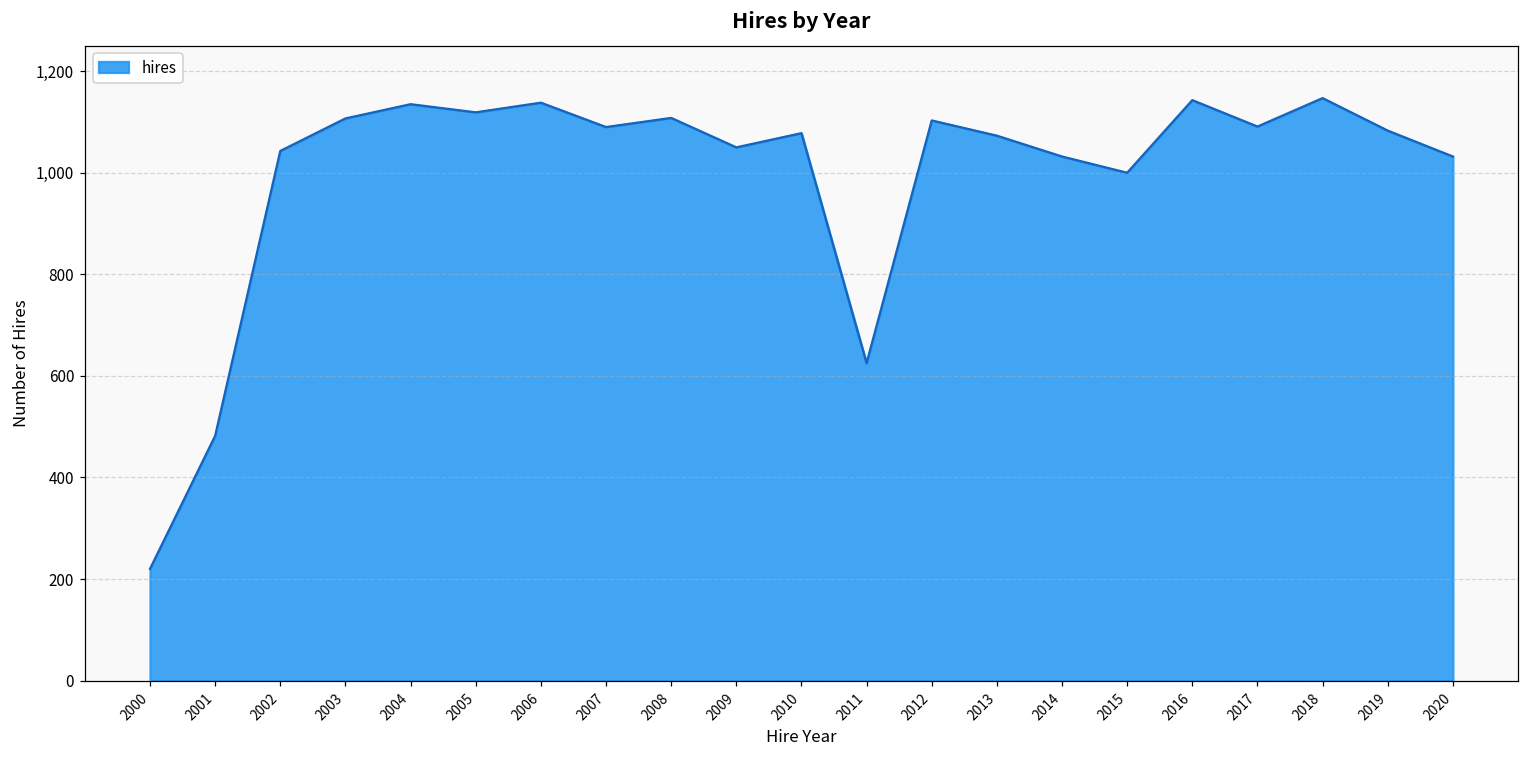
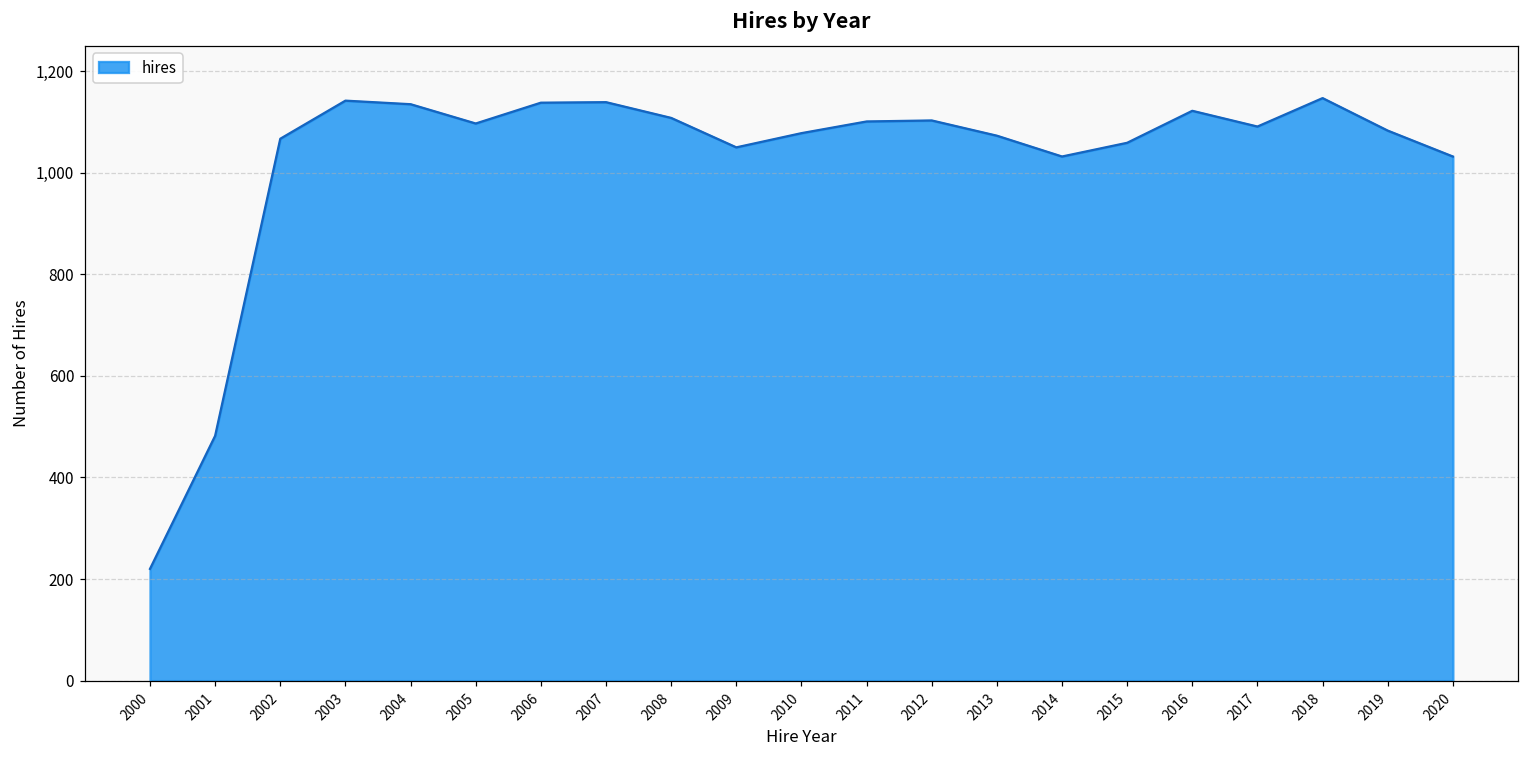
  {
    "2000": "220",
    "2001": "480",
-   "2002": "1,040",
-   "2003": "1,110",
+   "2002": "1,070",
+   "2003": "1,140",
    "2004": "1,140",
-   "2005": "1,120",
+   "2005": "1,100",
    "2006": "1,140",
-   "2007": "1,090",
+   "2007": "1,140",
    "2008": "1,110",
    "2009": "1,050",
    "2010": "1,080",
-   "2011": "630",
+   "2011": "1,100",
    "2012": "1,100",
    "2013": "1,070",
    "2014": "1,030",
-   "2015": "1,000",
-   "2016": "1,140",
+   "2015": "1,060",
+   "2016": "1,120",
    "2017": "1,090",
    "2018": "1,150",
    "2019": "1,080",
    "2020": "1,030"
  }
